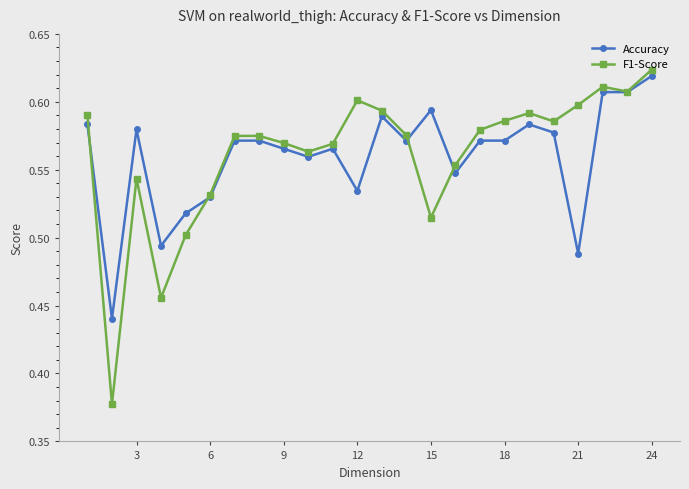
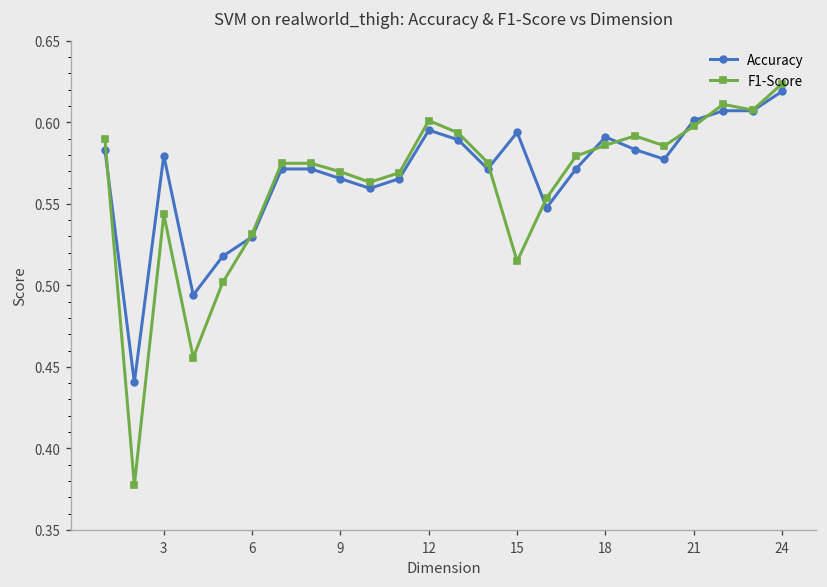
  {
    "Accuracy": {
      "3": 0.580,
      "9": 0.565,
-     "12": 0.534,
+     "12": 0.595,
      "15": 0.594,
-     "18": 0.571,
-     "21": 0.488,
+     "18": 0.591,
+     "21": 0.601,
      "24": 0.619
    },
    "F1-Score": {
      "3": 0.544,
      "9": 0.570,
      "12": 0.601,
      "15": 0.515,
      "18": 0.586,
      "21": 0.598,
      "24": 0.624
    }
  }
